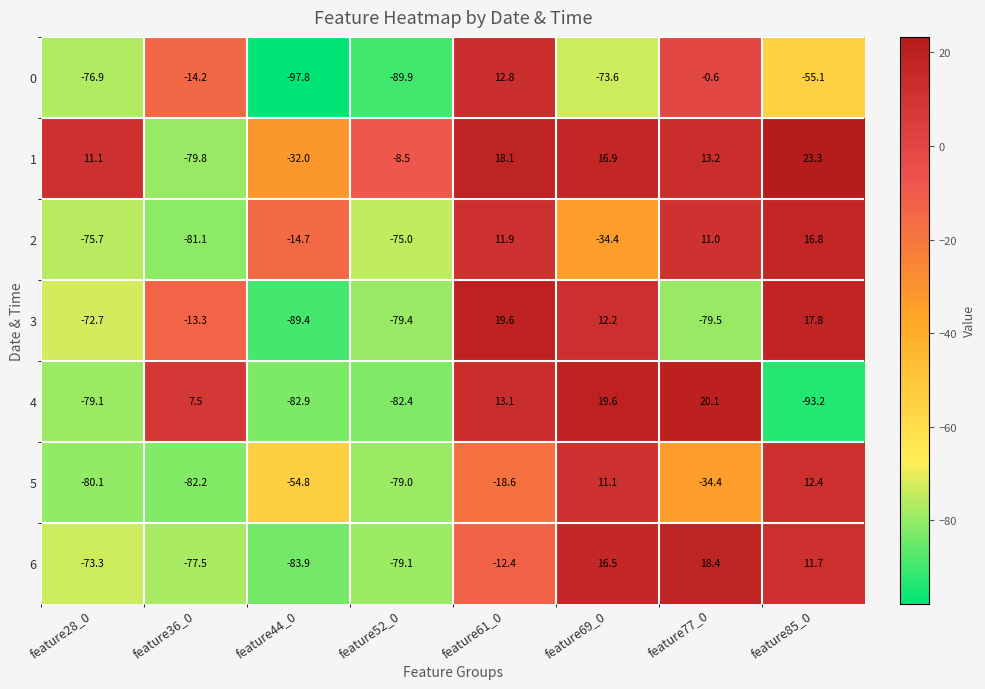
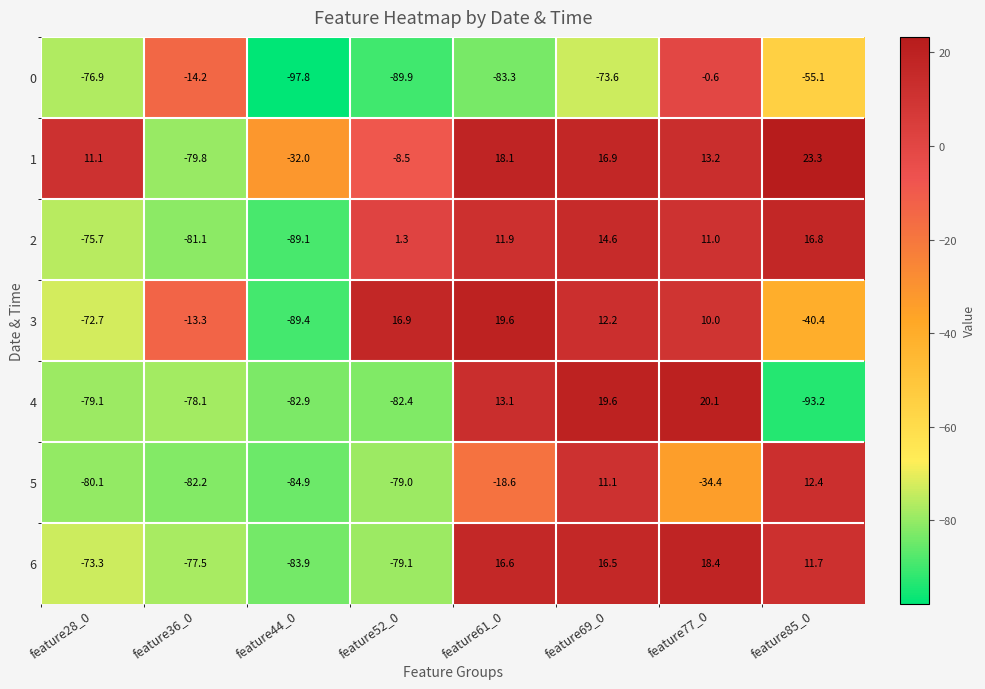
  {
    "0": {
      "feature28_0": -76.9,
      "feature36_0": -14.2,
      "feature44_0": -97.8,
      "feature52_0": -89.9,
-     "feature61_0": 12.8,
+     "feature61_0": -83.3,
      "feature69_0": -73.6,
      "feature77_0": -0.6,
      "feature85_0": -55.1
    },
    "1": {
      "feature28_0": 11.1,
      "feature36_0": -79.8,
      "feature44_0": -32.0,
      "feature52_0": -8.5,
      "feature61_0": 18.1,
      "feature69_0": 16.9,
      "feature77_0": 13.2,
      "feature85_0": 23.3
    },
    "2": {
      "feature28_0": -75.7,
      "feature36_0": -81.1,
-     "feature44_0": -14.7,
-     "feature52_0": -75.0,
+     "feature44_0": -89.1,
+     "feature52_0": 1.3,
      "feature61_0": 11.9,
-     "feature69_0": -34.4,
+     "feature69_0": 14.6,
      "feature77_0": 11.0,
      "feature85_0": 16.8
    },
    "3": {
      "feature28_0": -72.7,
      "feature36_0": -13.3,
      "feature44_0": -89.4,
-     "feature52_0": -79.4,
+     "feature52_0": 16.9,
      "feature61_0": 19.6,
      "feature69_0": 12.2,
-     "feature77_0": -79.5,
-     "feature85_0": 17.8
+     "feature77_0": 10.0,
+     "feature85_0": -40.4
    },
    "4": {
      "feature28_0": -79.1,
-     "feature36_0": 7.5,
+     "feature36_0": -78.1,
      "feature44_0": -82.9,
      "feature52_0": -82.4,
      "feature61_0": 13.1,
      "feature69_0": 19.6,
      "feature77_0": 20.1,
      "feature85_0": -93.2
    },
    "5": {
      "feature28_0": -80.1,
      "feature36_0": -82.2,
-     "feature44_0": -54.8,
+     "feature44_0": -84.9,
      "feature52_0": -79.0,
      "feature61_0": -18.6,
      "feature69_0": 11.1,
      "feature77_0": -34.4,
      "feature85_0": 12.4
    },
    "6": {
      "feature28_0": -73.3,
      "feature36_0": -77.5,
      "feature44_0": -83.9,
      "feature52_0": -79.1,
-     "feature61_0": -12.4,
+     "feature61_0": 16.6,
      "feature69_0": 16.5,
      "feature77_0": 18.4,
      "feature85_0": 11.7
    }
  }
